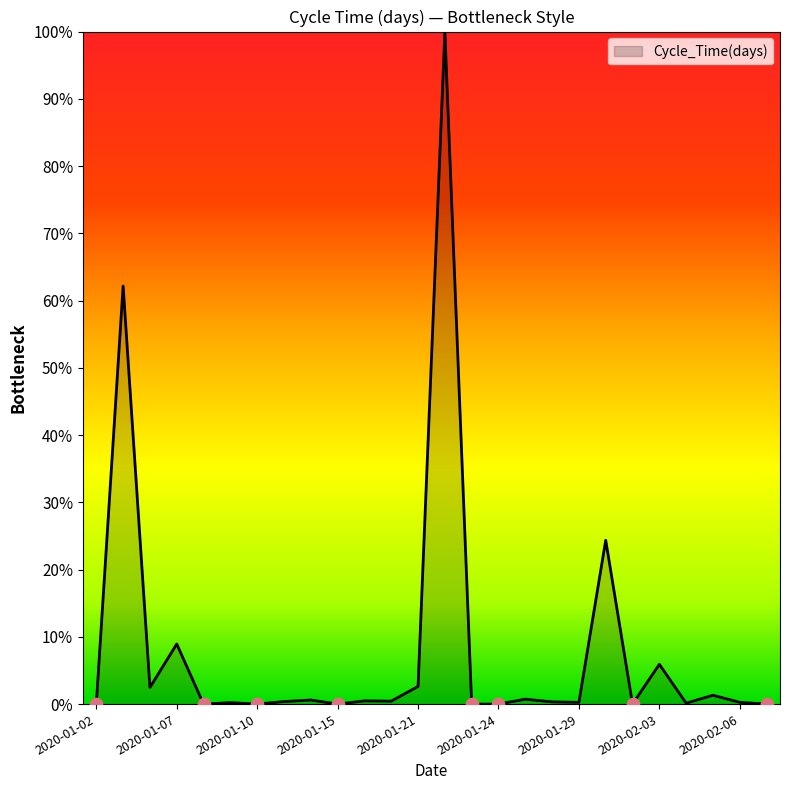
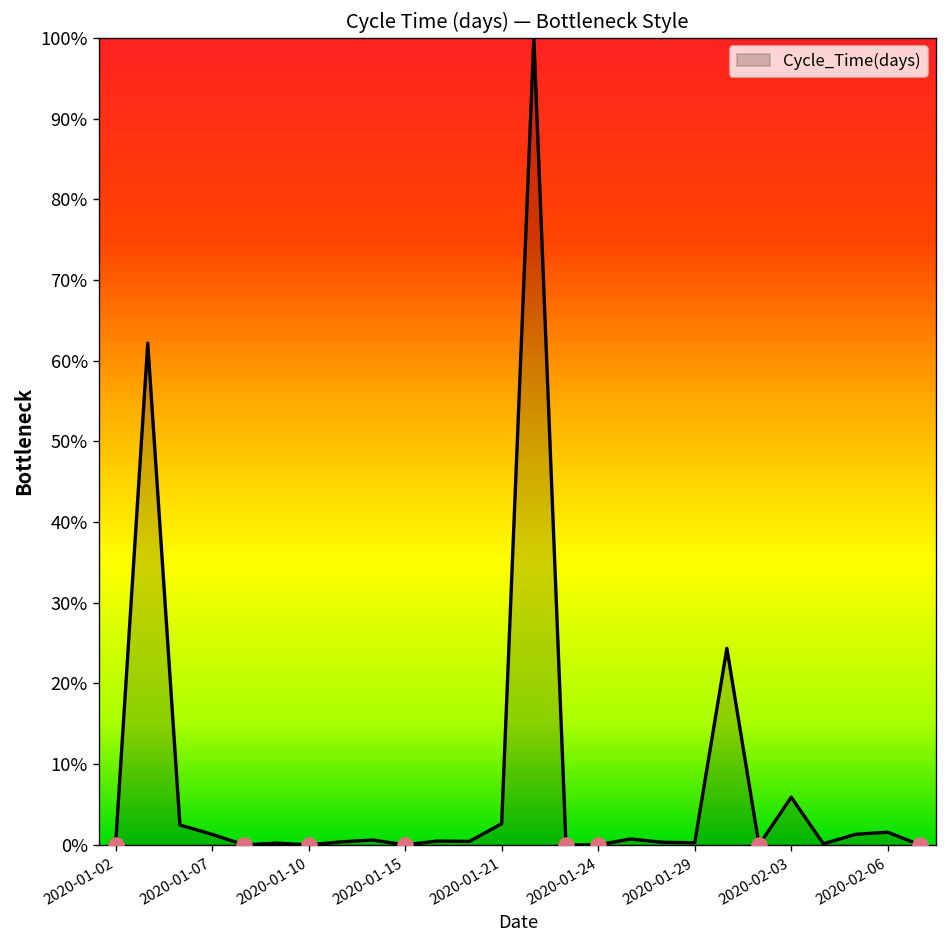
  {
    "Cycle_Time(days)": {
-     "2020-01-07": "9%",
+     "2020-01-07": "1%",
      "2020-01-21": "3%",
      "2020-01-29": "0%",
      "2020-02-03": "6%",
-     "2020-02-06": "0%"
+     "2020-02-06": "2%"
    }
  }
